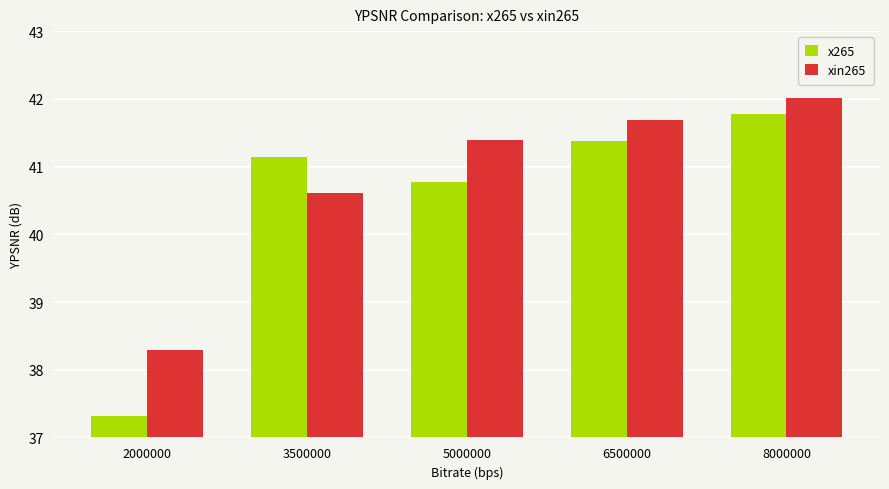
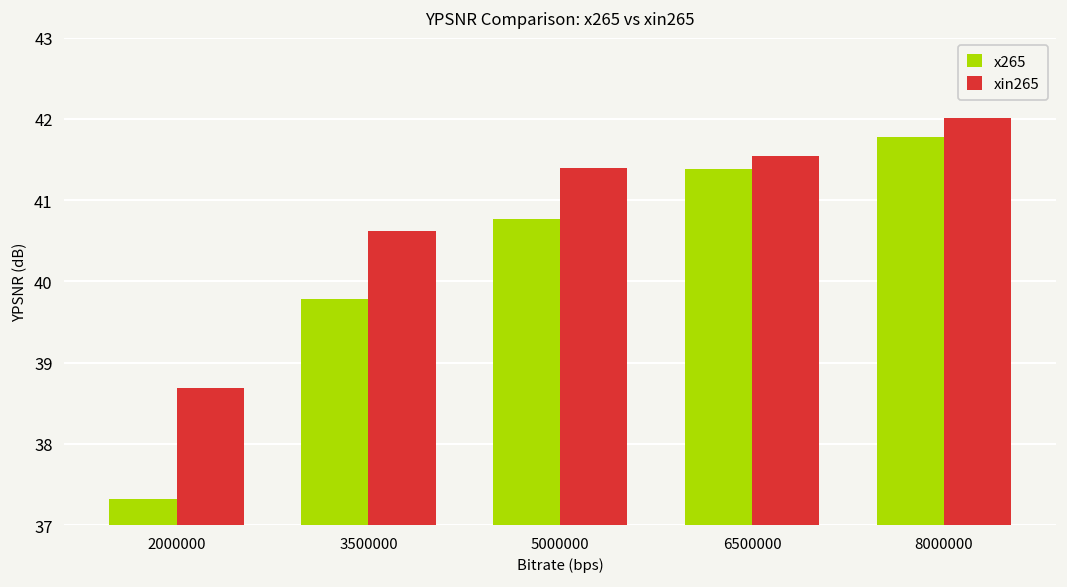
  {
    "x265": {
      "2000000": 37.3,
-     "3500000": 41.1,
+     "3500000": 39.8,
      "5000000": 40.8,
      "6500000": 41.4,
      "8000000": 41.8
    },
    "xin265": {
-     "2000000": 38.3,
+     "2000000": 38.7,
      "3500000": 40.6,
      "5000000": 41.4,
-     "6500000": 41.7,
+     "6500000": 41.5,
      "8000000": 42.0
    }
  }
